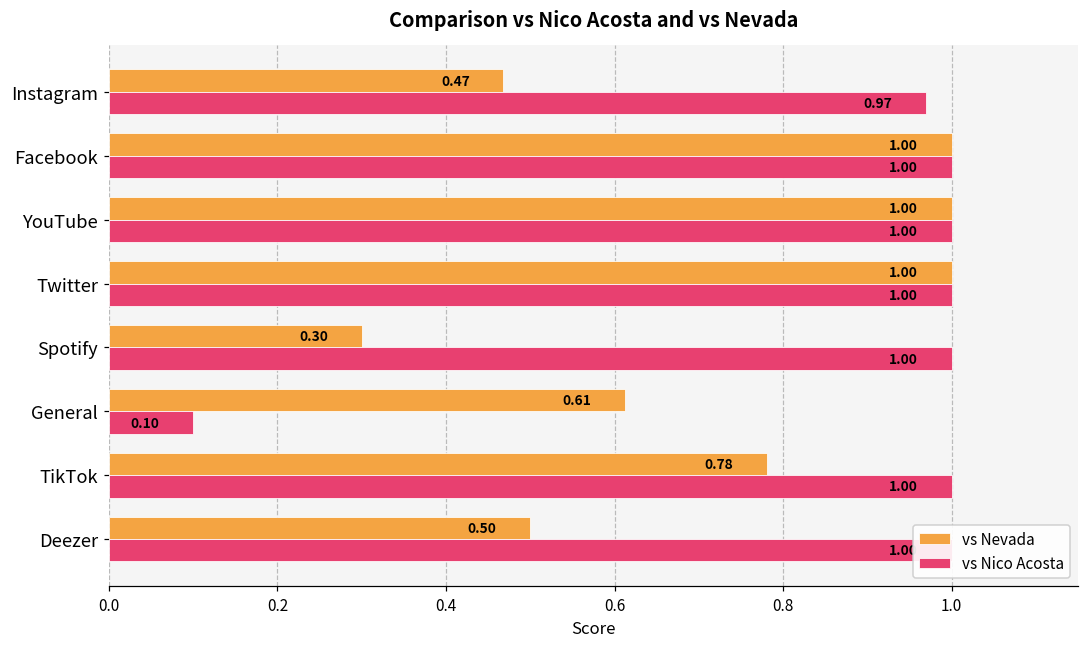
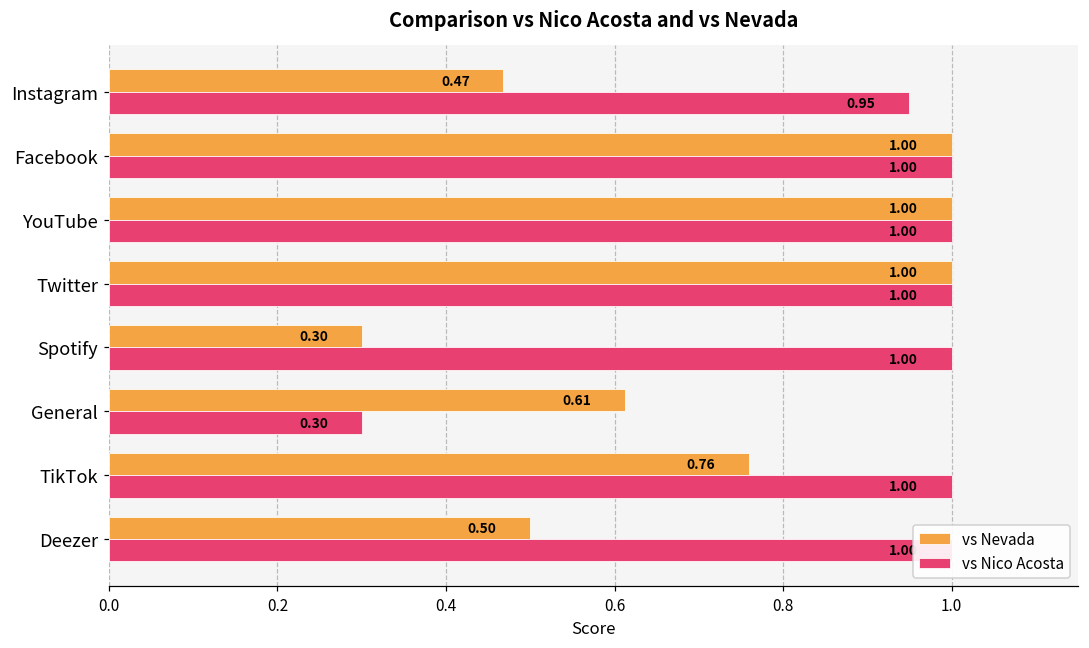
  {
    "vs Nevada": {
      "Instagram": 0.47,
      "Facebook": 1.00,
      "YouTube": 1.00,
      "Twitter": 1.00,
      "Spotify": 0.30,
      "General": 0.61,
-     "TikTok": 0.78,
+     "TikTok": 0.76,
      "Deezer": 0.50
    },
    "vs Nico Acosta": {
-     "Instagram": 0.97,
+     "Instagram": 0.95,
      "Facebook": 1.00,
      "YouTube": 1.00,
      "Twitter": 1.00,
      "Spotify": 1.00,
-     "General": 0.10,
+     "General": 0.30,
      "TikTok": 1.00
    }
  }
